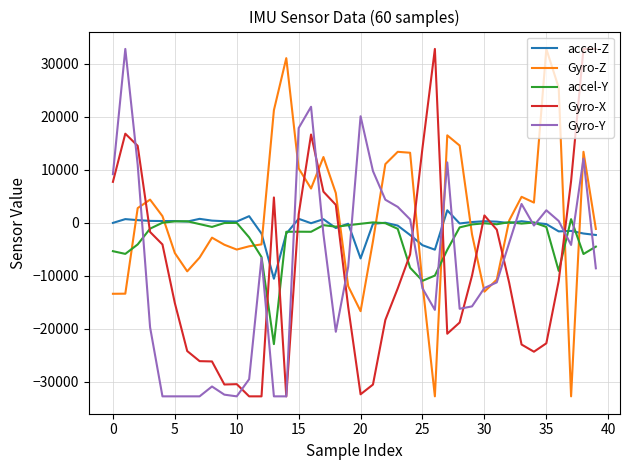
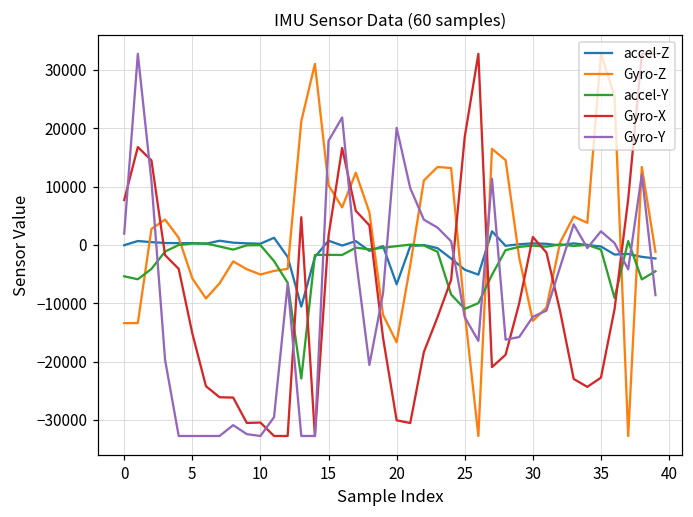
  {
    "accel-Z": {
      "0": 0,
      "15": 1000,
      "20": -7000,
      "25": -4000,
      "35": 0
    },
    "Gyro-Z": {
      "0": -13000,
      "5": -6000,
      "10": -5000,
      "15": 10000,
      "20": -17000,
      "25": -12000,
      "30": -13000
    },
    "accel-Y": {
      "0": -5000,
      "15": -2000,
      "20": 0,
      "25": -11000,
      "35": -1000
    },
    "Gyro-X": {
      "0": 8000,
      "5": -15000,
      "10": -30000,
      "15": 2000,
-     "20": -32000,
-     "25": 14000,
+     "20": -30000,
+     "25": 19000,
      "30": 1000,
      "35": -23000
    },
    "Gyro-Y": {
-     "0": 9000,
+     "0": 2000,
      "5": -33000,
      "10": -33000,
      "15": 18000,
      "20": 20000,
      "25": -12000,
      "30": -12000,
      "35": 2000
    }
  }
